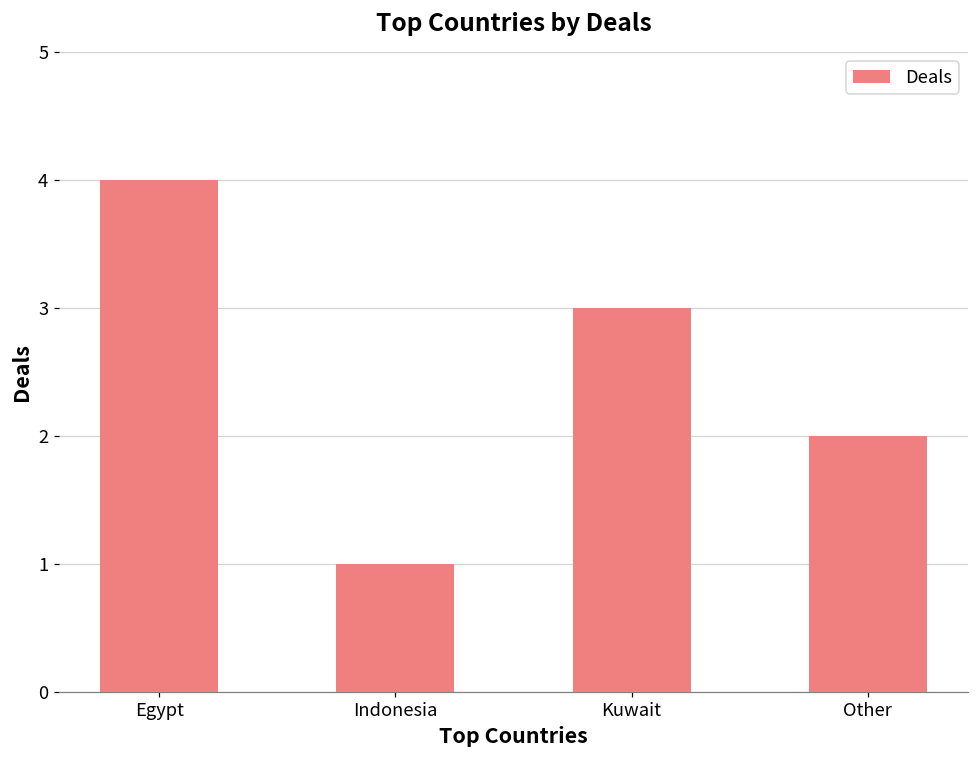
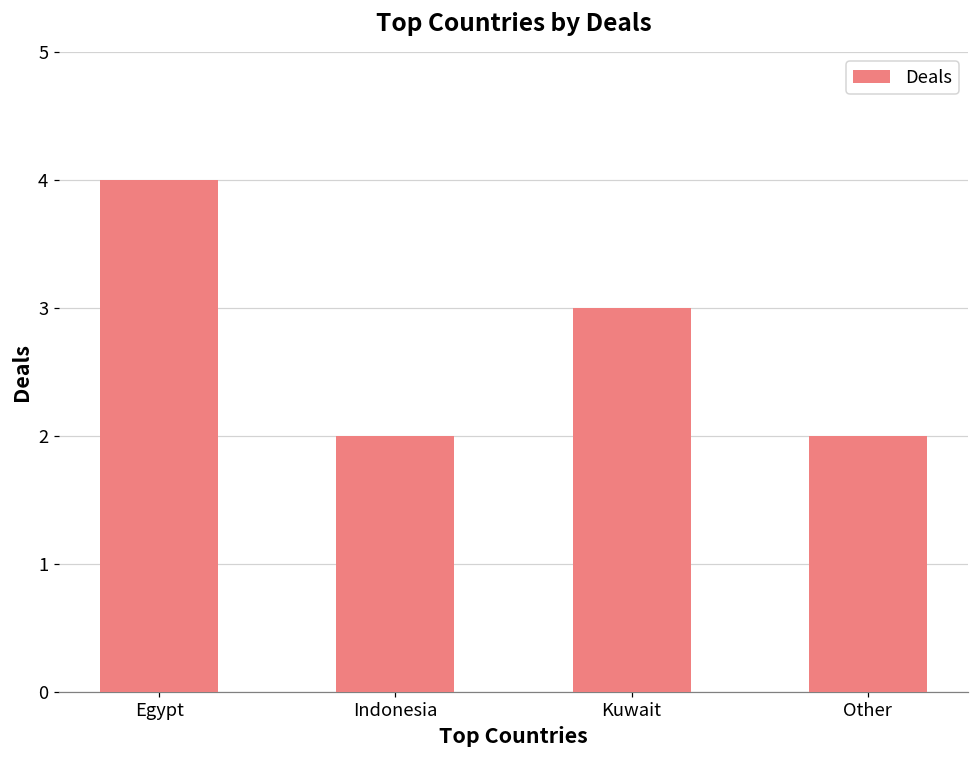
  {
    "Egypt": 4,
-   "Indonesia": 1,
+   "Indonesia": 2,
    "Kuwait": 3,
    "Other": 2
  }
